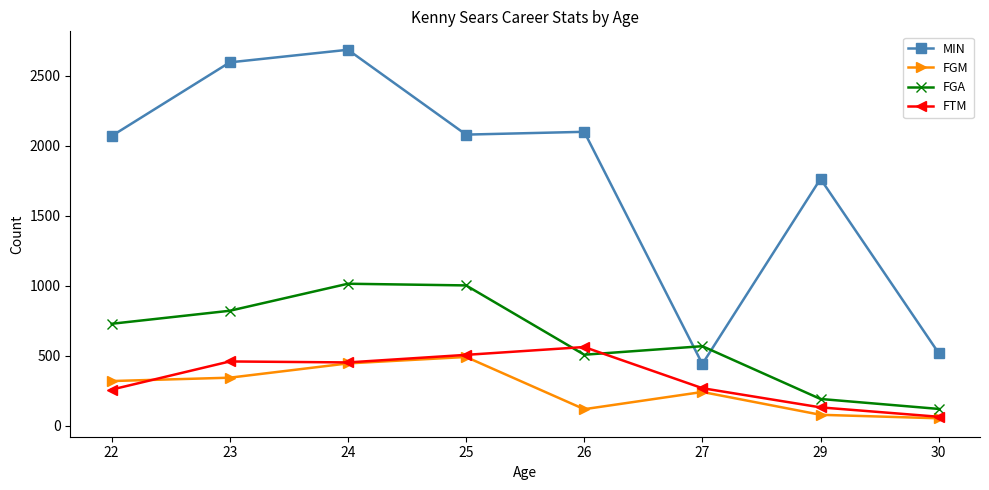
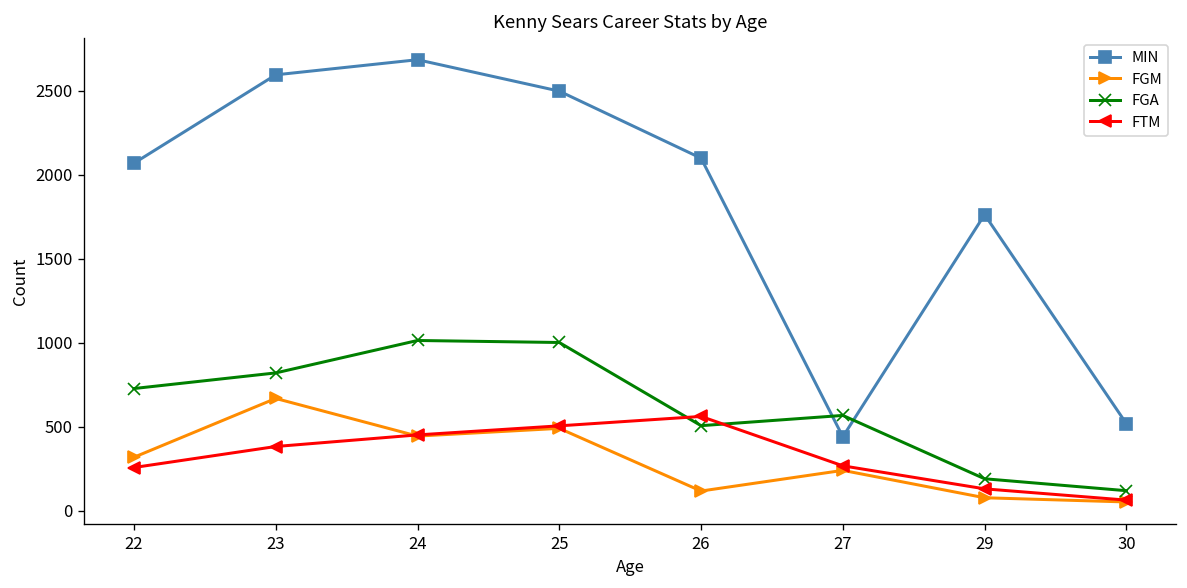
  {
    "MIN": {
      "22": 2070,
      "23": 2600,
      "24": 2690,
-     "25": 2080,
+     "25": 2500,
      "26": 2100,
      "27": 440,
      "29": 1760,
      "30": 520
    },
    "FGM": {
      "22": 320,
-     "23": 340,
+     "23": 670,
      "26": 120,
      "27": 240,
      "29": 80
    },
    "FGA": {
      "22": 730,
      "23": 820,
      "24": 1010,
      "25": 1000,
      "26": 510,
      "27": 570,
      "29": 190,
      "30": 120
    },
    "FTM": {
      "22": 260,
-     "23": 460,
+     "23": 380,
      "26": 560,
      "27": 270,
      "29": 130
    }
  }
